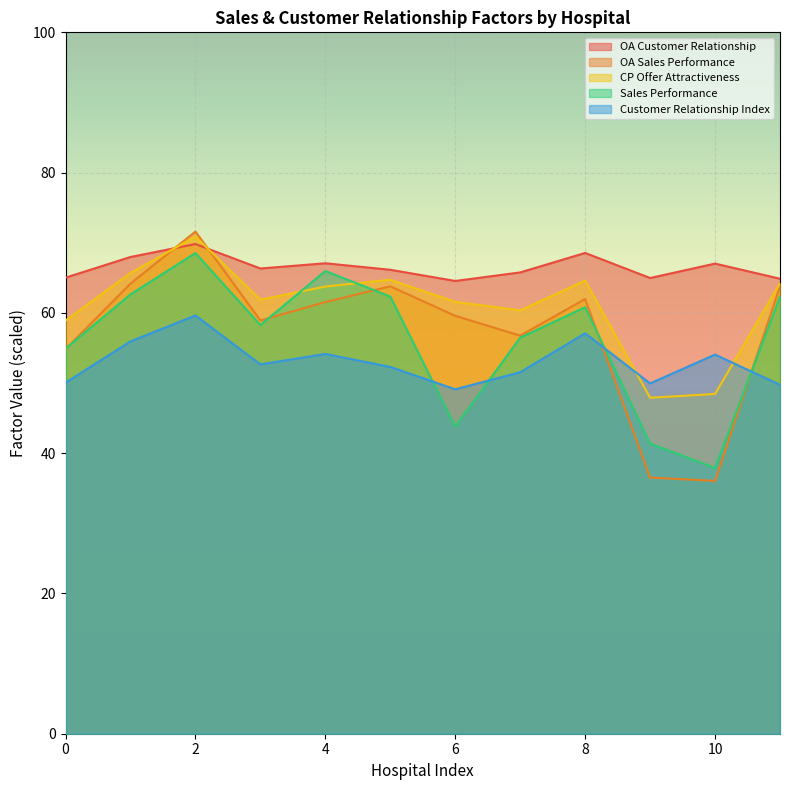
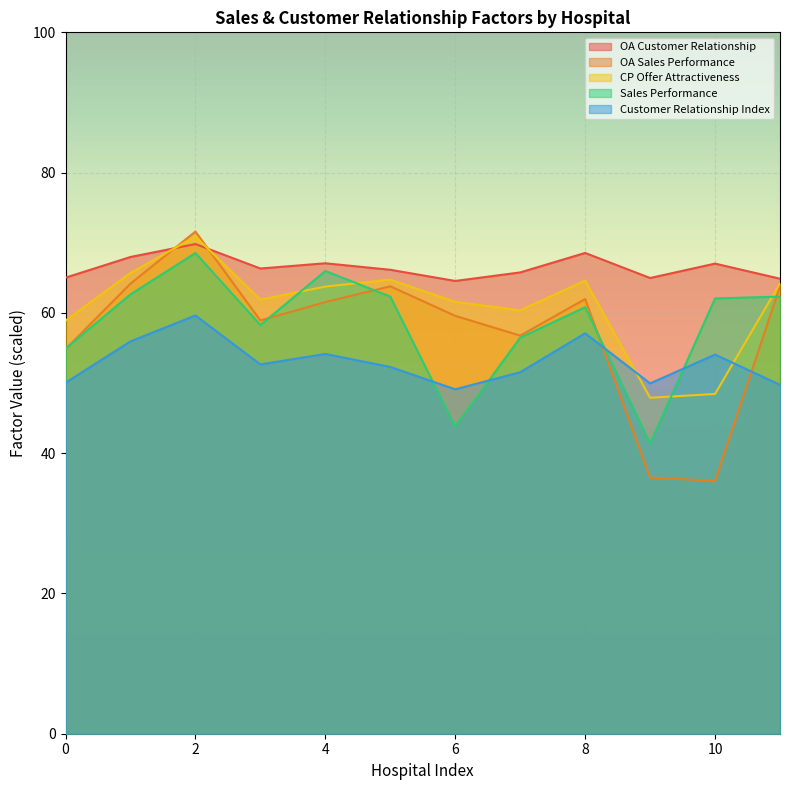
  {
    "Sales Performance": {
      "2": 69,
      "4": 66,
      "6": 44,
      "8": 61,
-     "10": 38
+     "10": 62
    },
    "Customer Relationship Index": {
      "0": 50,
      "2": 60,
      "4": 54,
      "6": 49,
      "8": 57,
      "10": 54
    }
  }
